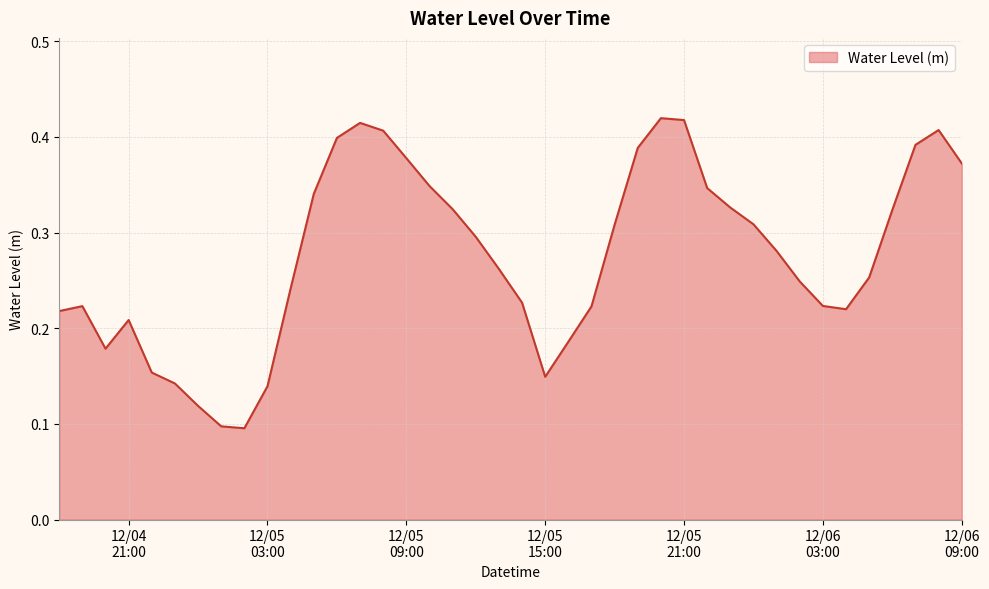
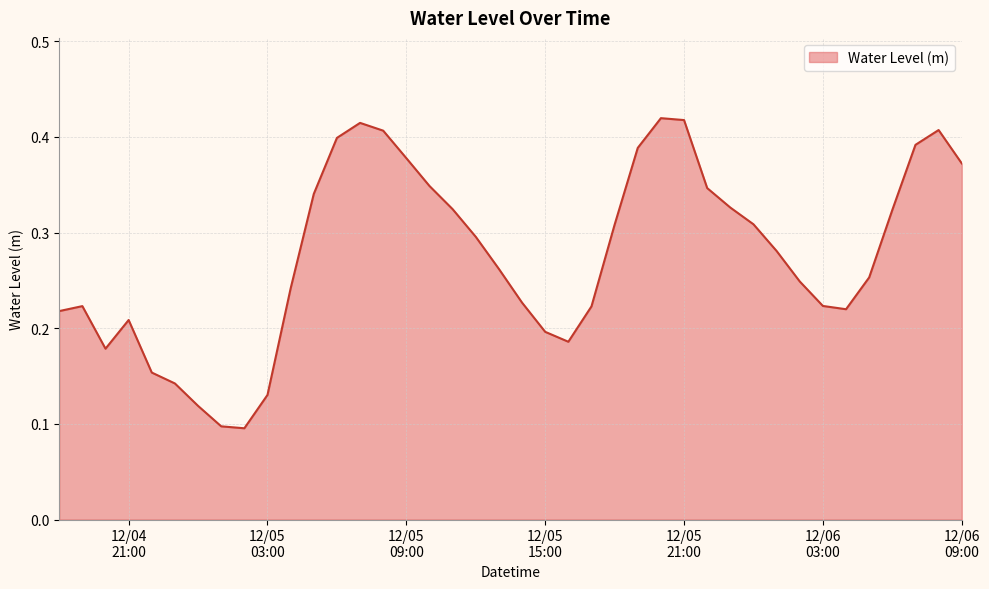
  {
    "12/04 21:00": 0.21,
-   "12/05 03:00": 0.14,
+   "12/05 03:00": 0.13,
    "12/05 09:00": 0.38,
-   "12/05 15:00": 0.15,
+   "12/05 15:00": 0.20,
    "12/05 21:00": 0.42,
    "12/06 03:00": 0.22,
    "12/06 09:00": 0.37
  }
